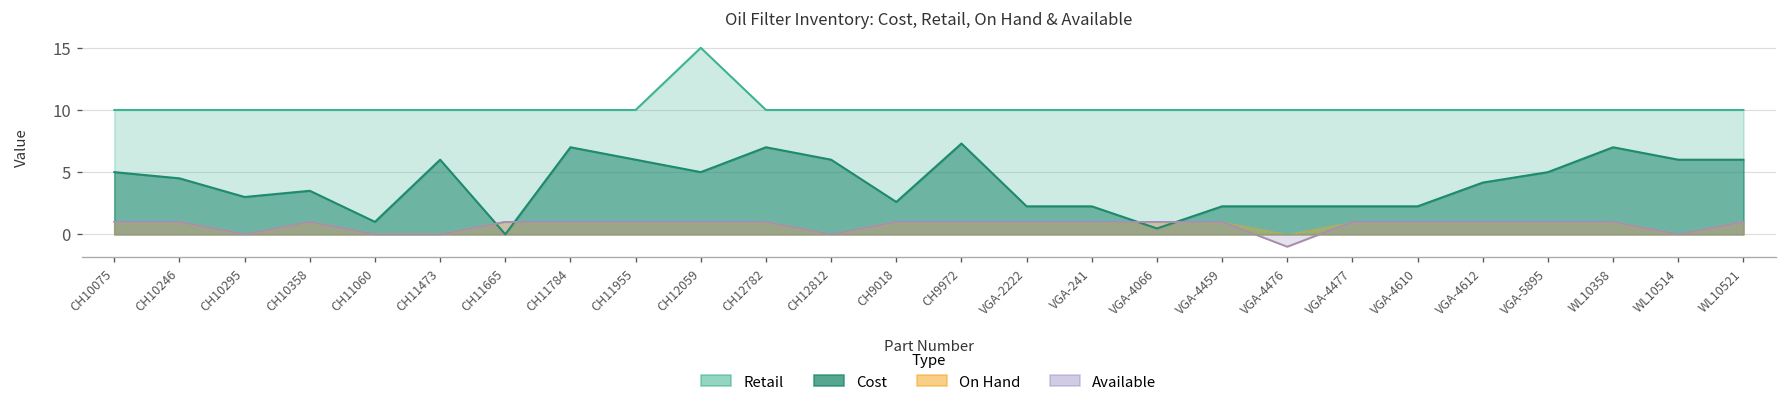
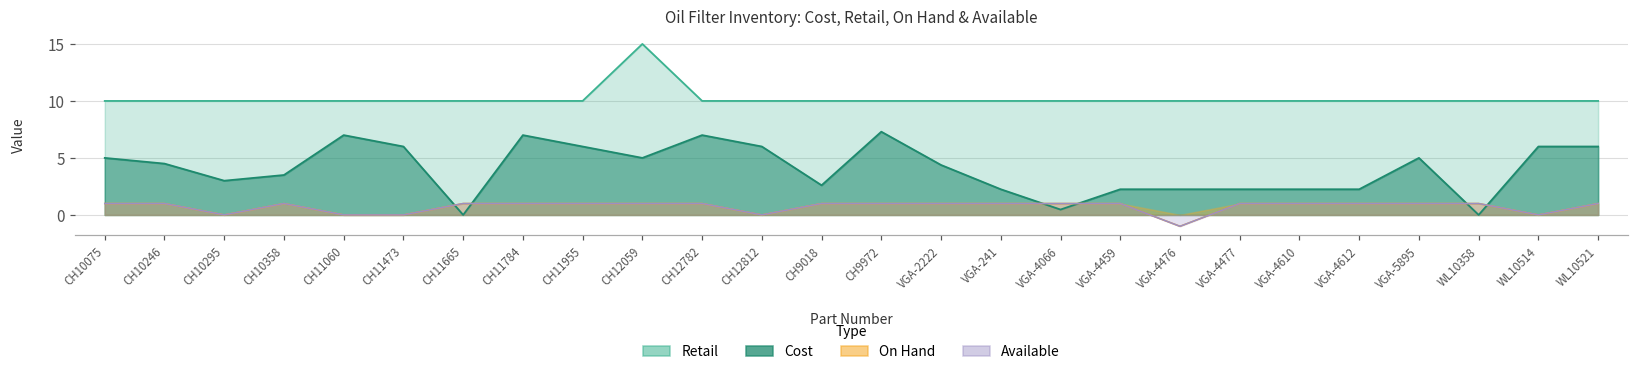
  {
    "Cost": {
      "CH10075": 5.0,
      "CH10246": 4.5,
      "CH10295": 3.0,
      "CH10358": 3.5,
-     "CH11060": 1,
+     "CH11060": 7,
      "CH11473": 6.0,
      "CH11665": 0.0,
      "CH11784": 7.0,
      "CH11955": 6.0,
      "CH12059": 5.0,
      "CH12782": 7.0,
      "CH12812": 6.0,
      "CH9018": 2.6,
      "CH9972": 7.3,
-     "VGA-2222": 2.3,
+     "VGA-2222": 4.4,
      "VGA-241": 2.3,
      "VGA-4066": 0.5,
      "VGA-4459": 2.3,
      "VGA-4476": 2.3,
      "VGA-4477": 2.3,
      "VGA-4610": 2.3,
-     "VGA-4612": 4.2,
+     "VGA-4612": 2.3,
      "VGA-5895": 5.0,
-     "WL10358": 7,
+     "WL10358": 0,
      "WL10514": 6.0,
      "WL10521": 6.0
    }
  }
